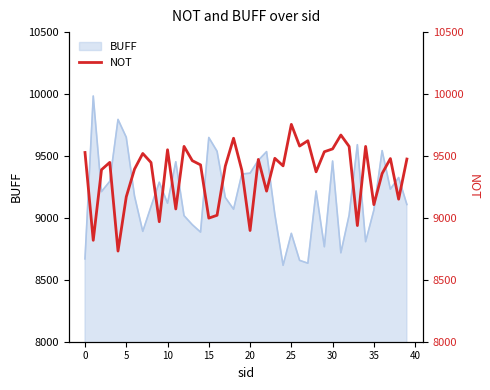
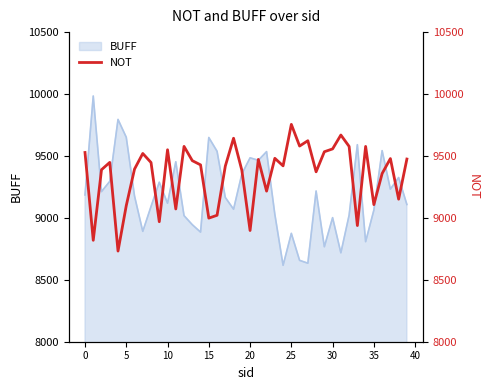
  {
    "BUFF": {
-     "0": 8670,
+     "0": 9190,
      "5": 9650,
      "10": 9120,
      "15": 9650,
-     "20": 9360,
+     "20": 9490,
      "25": 8880,
-     "30": 9460,
+     "30": 9000,
      "35": 9060
    },
    "NOT": {
      "0": 9530,
-     "5": 9170,
+     "5": 9100,
      "10": 9550,
      "15": 9000,
      "20": 8900,
      "25": 9760,
      "30": 9560,
      "35": 9110
    }
  }
